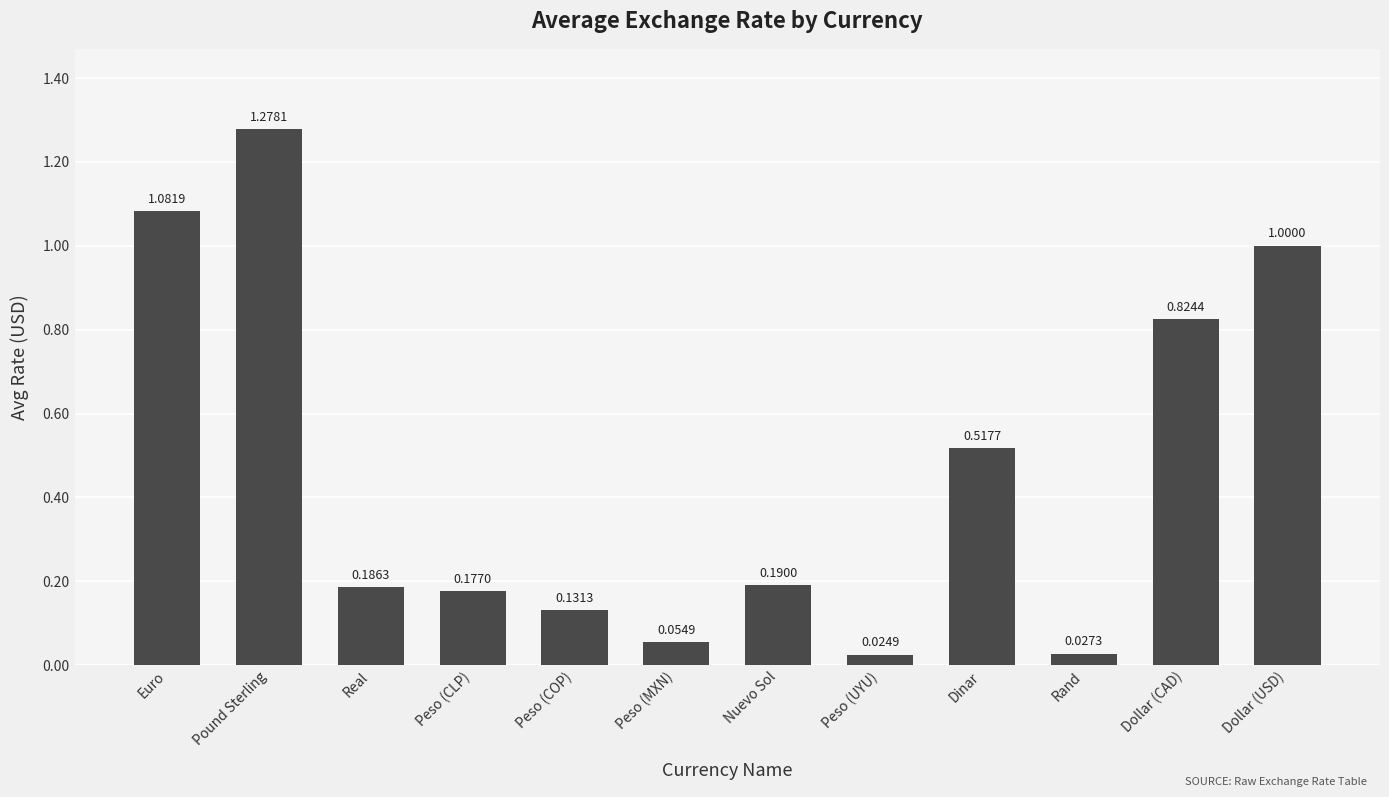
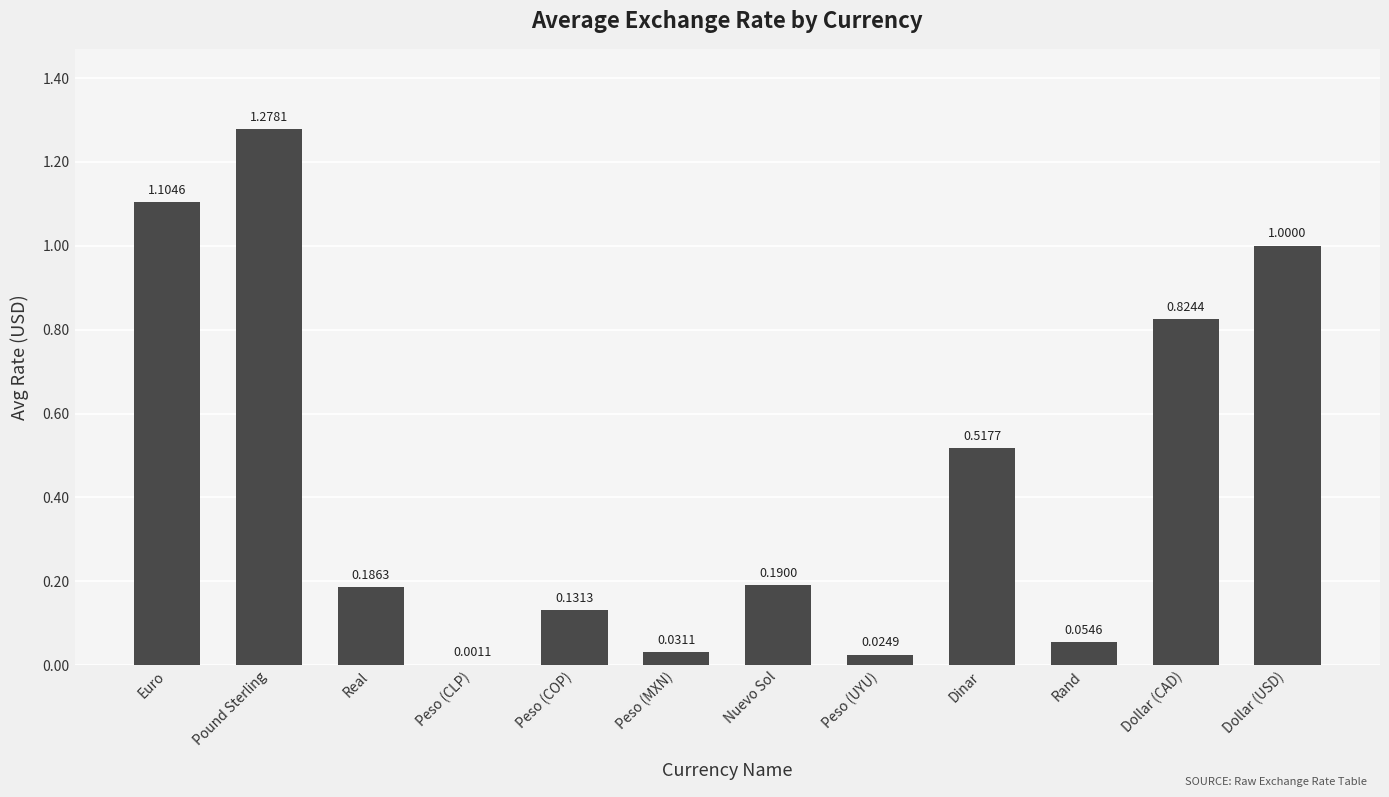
  {
-   "Euro": 1.0819,
+   "Euro": 1.1046,
    "Pound Sterling": 1.2781,
    "Real": 0.1863,
-   "Peso (CLP)": 0.1770,
+   "Peso (CLP)": 0.0011,
    "Peso (COP)": 0.1313,
-   "Peso (MXN)": 0.0549,
+   "Peso (MXN)": 0.0311,
    "Nuevo Sol": 0.1900,
    "Peso (UYU)": 0.0249,
    "Dinar": 0.5177,
-   "Rand": 0.0273,
+   "Rand": 0.0546,
    "Dollar (CAD)": 0.8244,
    "Dollar (USD)": 1.0000
  }
